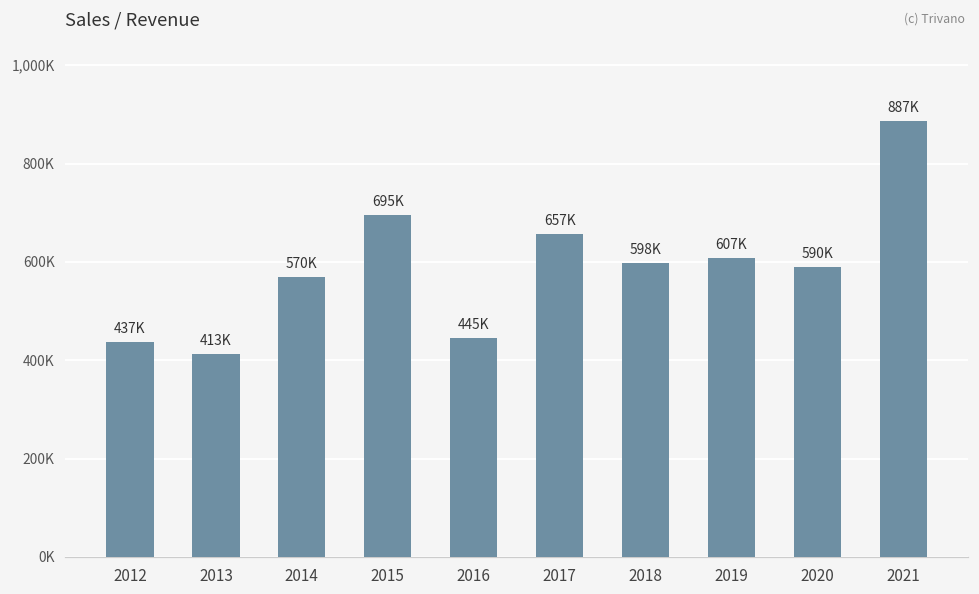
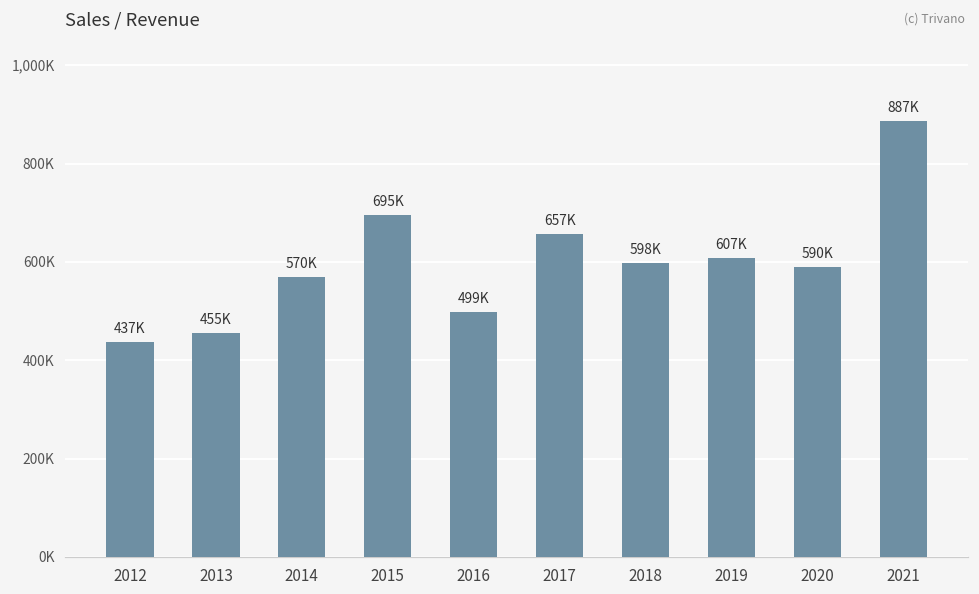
  {
    "2012": "437K",
-   "2013": "413K",
+   "2013": "455K",
    "2014": "570K",
    "2015": "695K",
-   "2016": "445K",
+   "2016": "499K",
    "2017": "657K",
    "2018": "598K",
    "2019": "607K",
    "2020": "590K",
    "2021": "887K"
  }
